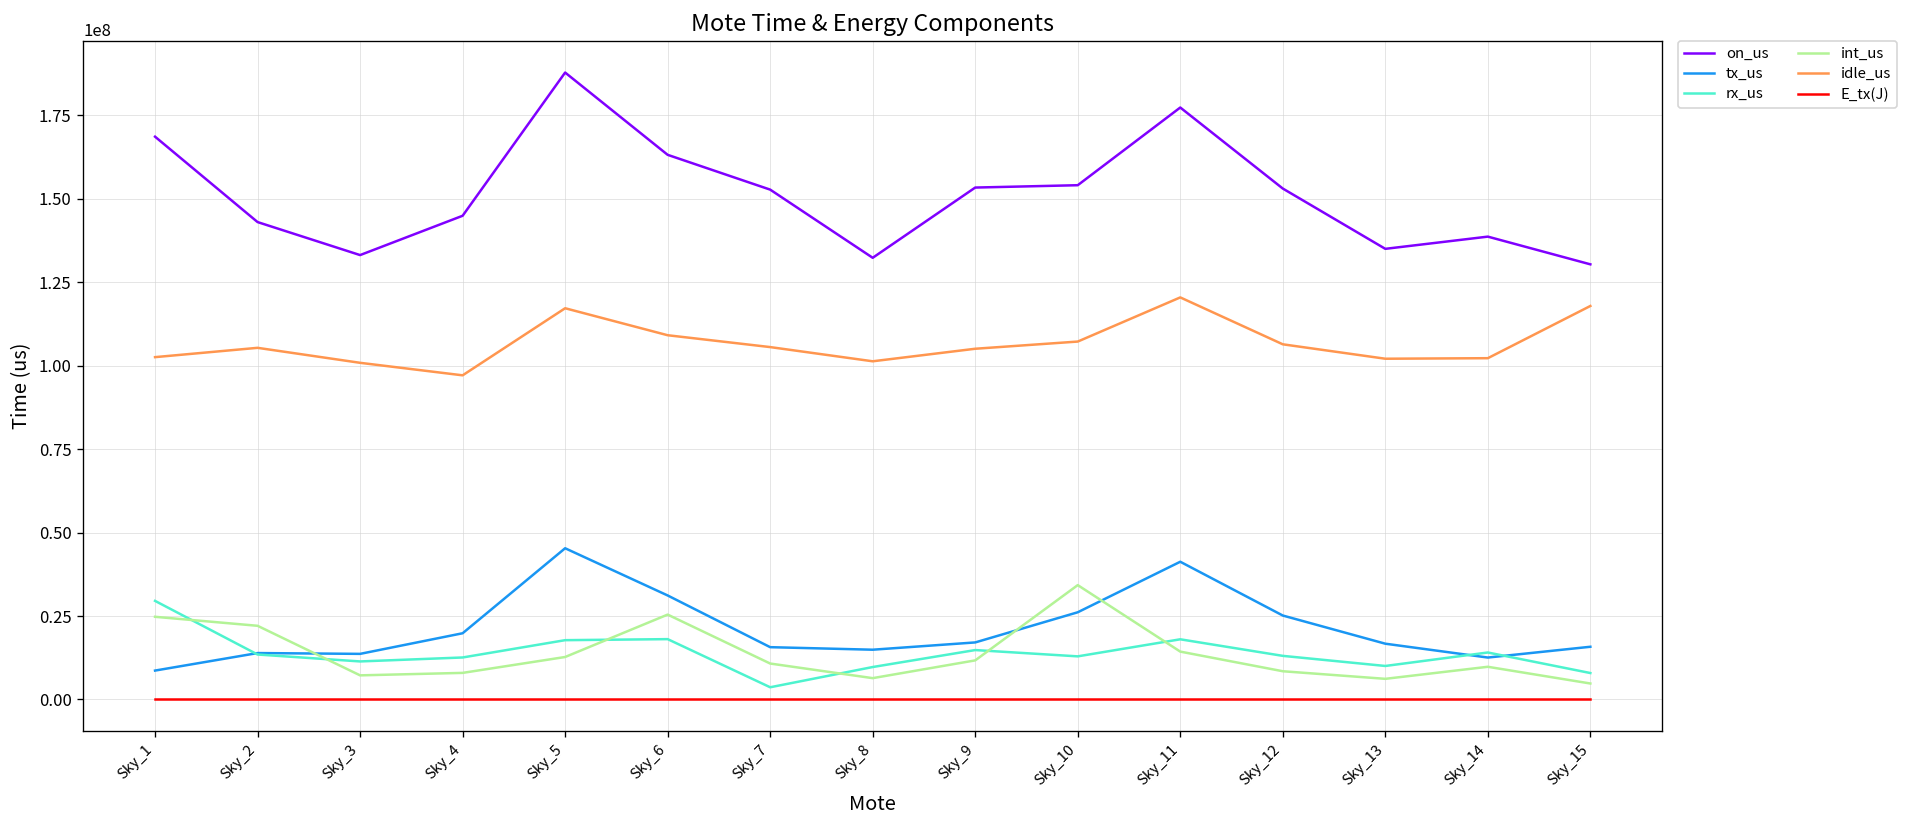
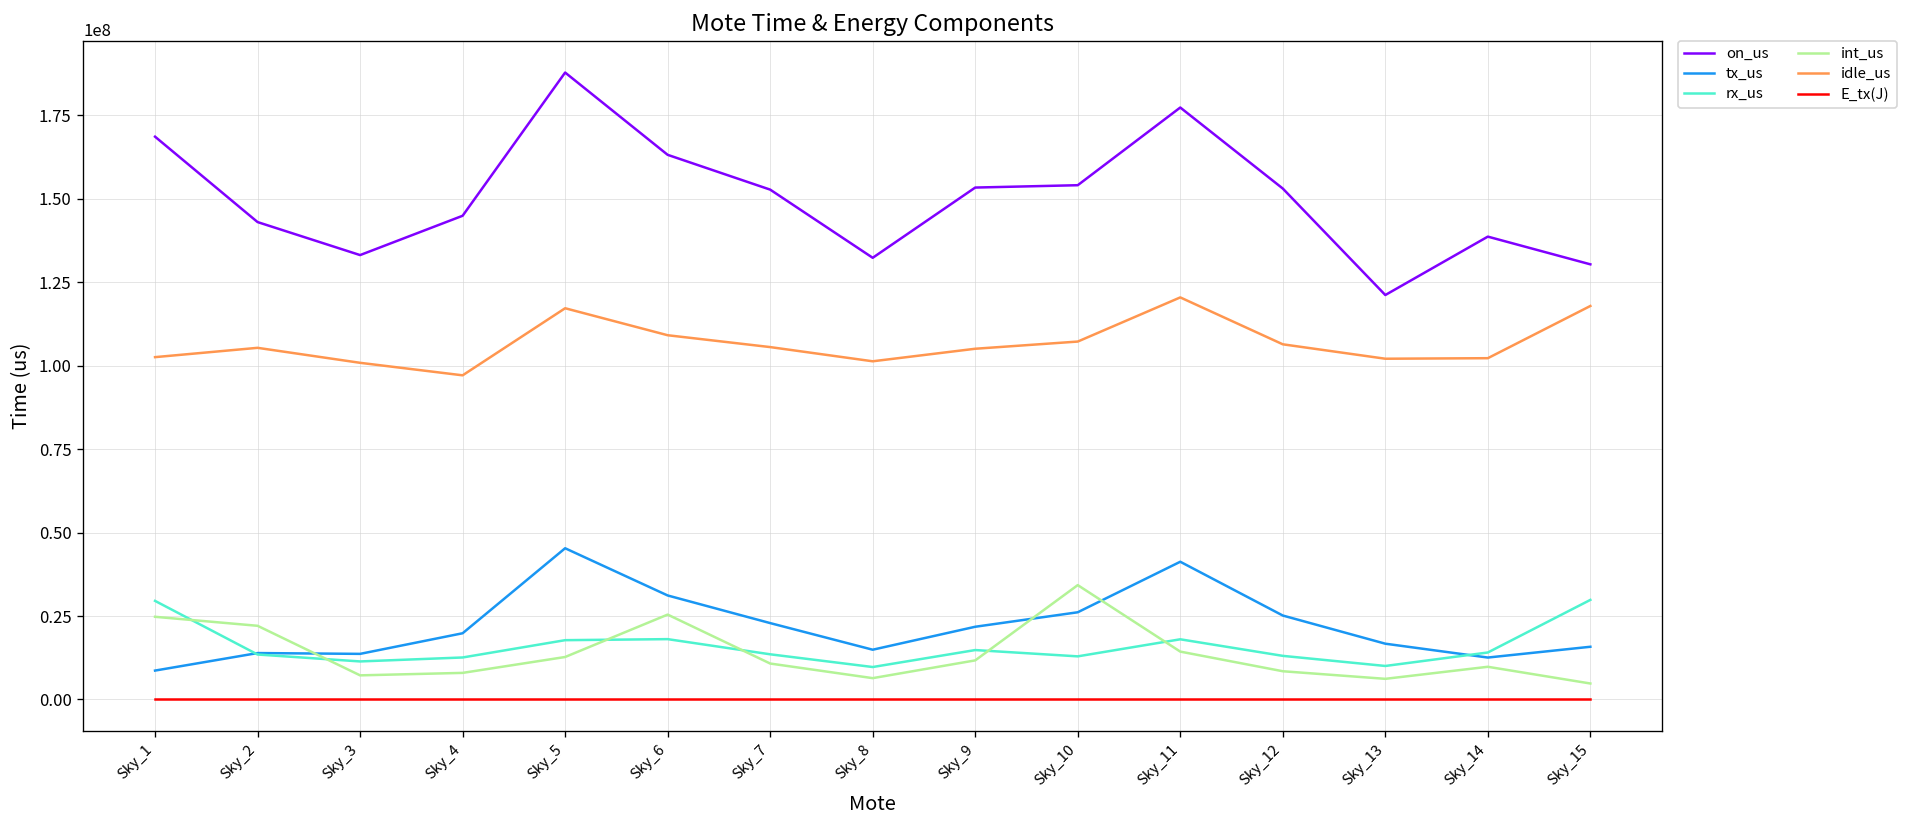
  {
    "on_us": {
      "Sky_1": 169000000,
      "Sky_2": 143000000,
      "Sky_3": 133000000,
      "Sky_4": 145000000,
      "Sky_5": 188000000,
      "Sky_6": 163000000,
      "Sky_7": 153000000,
      "Sky_8": 132000000,
      "Sky_9": 153000000,
      "Sky_10": 154000000,
      "Sky_11": 177000000,
      "Sky_12": 153000000,
-     "Sky_13": 135000000,
+     "Sky_13": 121000000,
      "Sky_14": 139000000,
      "Sky_15": 130000000
    },
    "tx_us": {
      "Sky_1": 9000000,
      "Sky_3": 14000000,
      "Sky_4": 20000000,
      "Sky_5": 45000000,
      "Sky_6": 31000000,
-     "Sky_7": 16000000,
+     "Sky_7": 23000000,
      "Sky_8": 15000000,
-     "Sky_9": 17000000,
+     "Sky_9": 22000000,
      "Sky_10": 26000000,
      "Sky_11": 41000000,
      "Sky_12": 25000000,
      "Sky_13": 17000000,
      "Sky_14": 13000000,
      "Sky_15": 16000000
    },
    "rx_us": {
      "Sky_1": 30000000,
      "Sky_3": 11000000,
      "Sky_4": 13000000,
      "Sky_5": 18000000,
      "Sky_6": 18000000,
-     "Sky_7": 4000000,
+     "Sky_7": 14000000,
      "Sky_8": 10000000,
      "Sky_9": 15000000,
      "Sky_10": 13000000,
      "Sky_11": 18000000,
      "Sky_12": 13000000,
      "Sky_13": 10000000,
      "Sky_14": 14000000,
-     "Sky_15": 8000000
+     "Sky_15": 30000000
    },
    "int_us": {
      "Sky_1": 25000000,
      "Sky_2": 22000000,
      "Sky_3": 7000000,
      "Sky_4": 8000000,
      "Sky_5": 13000000,
      "Sky_6": 25000000,
      "Sky_7": 11000000,
      "Sky_8": 6000000,
      "Sky_9": 12000000,
      "Sky_10": 34000000,
      "Sky_11": 14000000,
      "Sky_12": 8000000,
      "Sky_13": 6000000,
      "Sky_14": 10000000,
      "Sky_15": 5000000
    },
    "idle_us": {
      "Sky_1": 103000000,
      "Sky_2": 105000000,
      "Sky_3": 101000000,
      "Sky_4": 97000000,
      "Sky_5": 117000000,
      "Sky_6": 109000000,
      "Sky_7": 106000000,
      "Sky_8": 101000000,
      "Sky_9": 105000000,
      "Sky_10": 107000000,
      "Sky_11": 120000000,
      "Sky_12": 106000000,
      "Sky_13": 102000000,
      "Sky_14": 102000000,
      "Sky_15": 118000000
    },
    "E_tx(J)": {
      "Sky_1": 0,
      "Sky_2": 0,
      "Sky_3": 0,
      "Sky_4": 0,
      "Sky_5": 0,
      "Sky_6": 0,
      "Sky_7": 0,
      "Sky_8": 0,
      "Sky_9": 0,
      "Sky_10": 0,
      "Sky_11": 0,
      "Sky_12": 0,
      "Sky_13": 0,
      "Sky_14": 0,
      "Sky_15": 0
    }
  }
